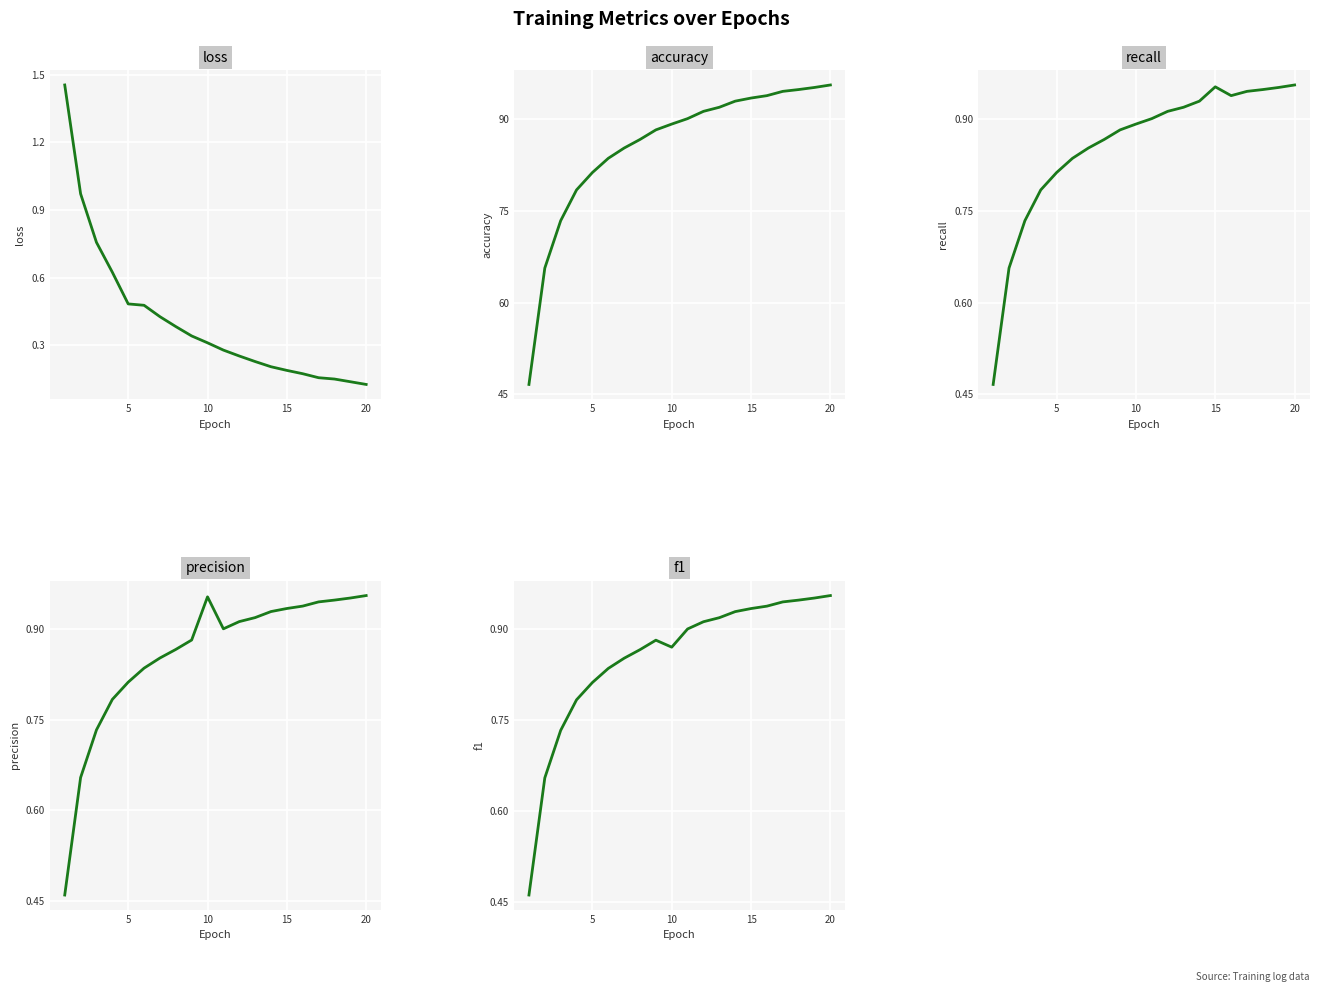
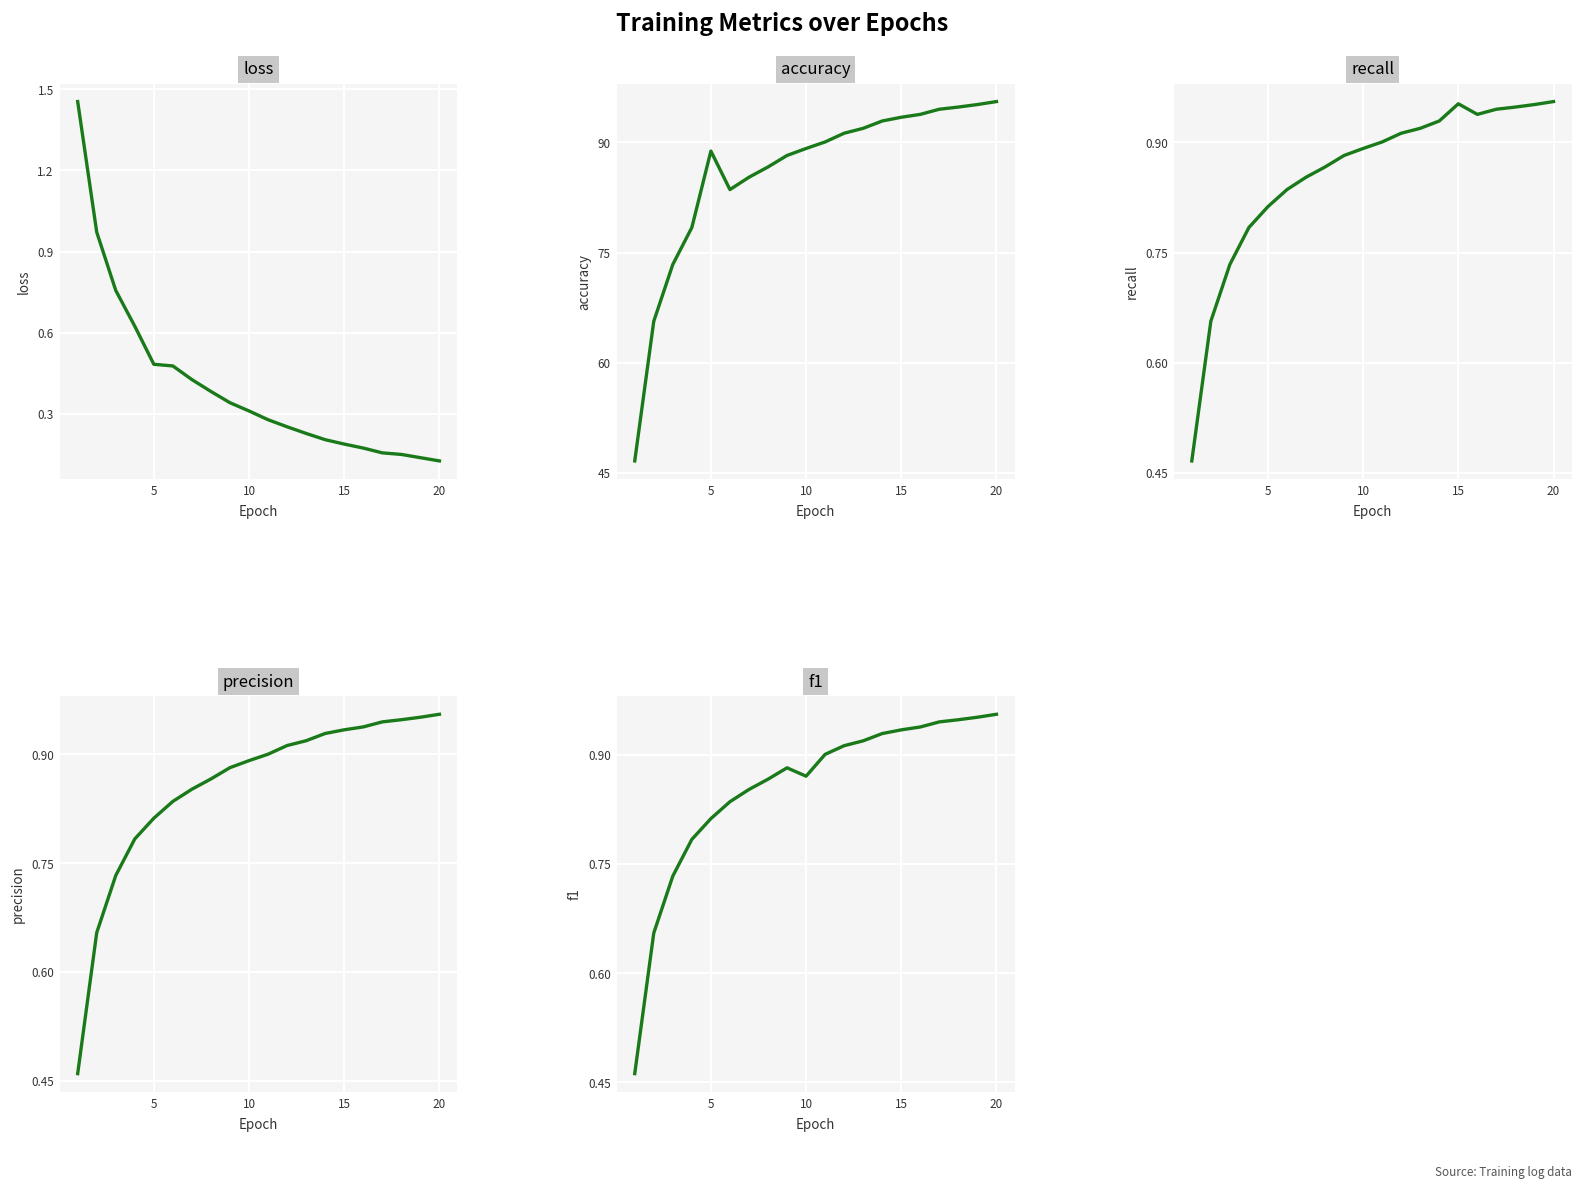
  {
    "loss": {
      "5": 0.48,
      "10": 0.31,
      "15": 0.19,
      "20": 0.13
    },
    "accuracy": {
-     "5": 81,
+     "5": 89,
      "10": 89,
      "15": 93,
      "20": 96
    },
    "recall": {
      "5": 0.81,
      "10": 0.89,
      "15": 0.95,
      "20": 0.96
    },
    "precision": {
      "5": 0.81,
-     "10": 0.95,
+     "10": 0.89,
      "15": 0.93,
      "20": 0.96
    },
    "f1": {
      "5": 0.81,
      "10": 0.87,
      "15": 0.93,
      "20": 0.96
    }
  }
